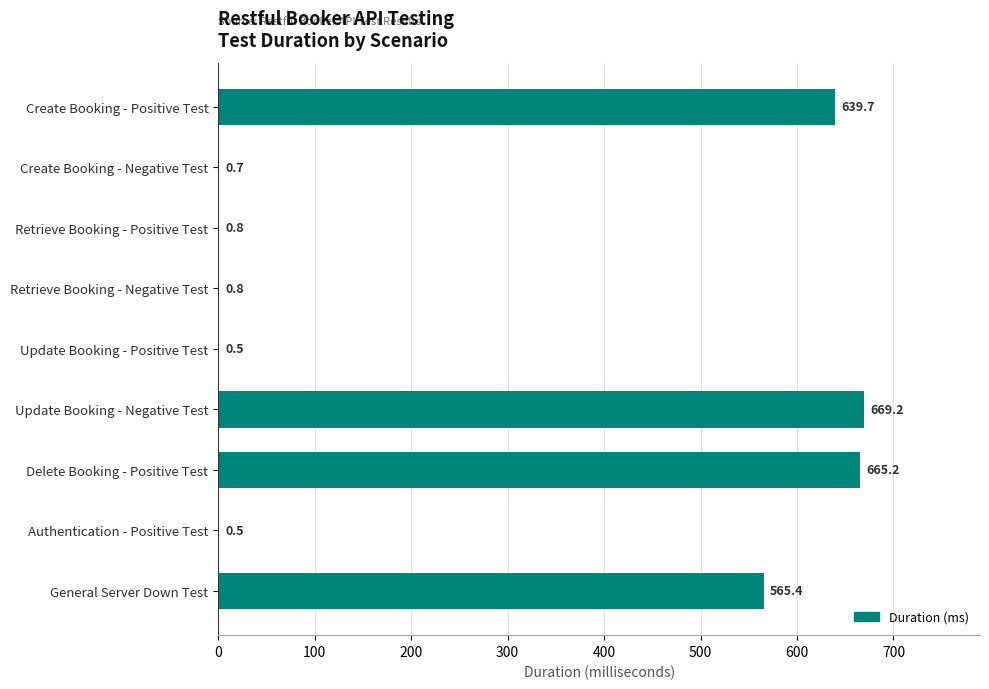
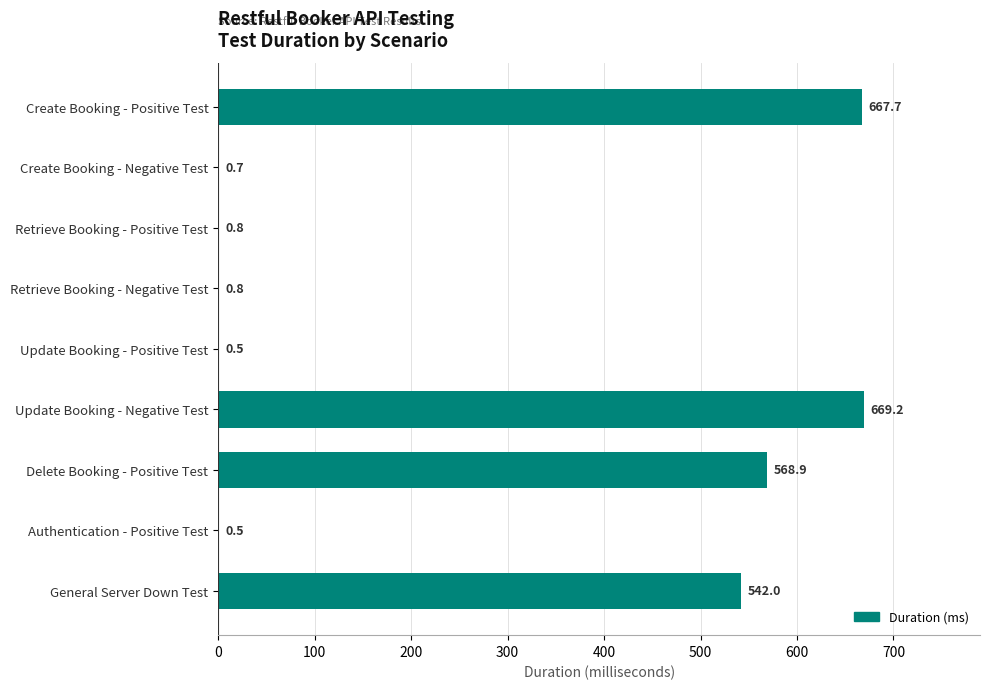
  {
-   "Create Booking - Positive Test": 639.7,
+   "Create Booking - Positive Test": 667.7,
    "Create Booking - Negative Test": 0.7,
    "Retrieve Booking - Positive Test": 0.8,
    "Retrieve Booking - Negative Test": 0.8,
    "Update Booking - Positive Test": 0.5,
    "Update Booking - Negative Test": 669.2,
-   "Delete Booking - Positive Test": 665.2,
+   "Delete Booking - Positive Test": 568.9,
    "Authentication - Positive Test": 0.5,
-   "General Server Down Test": 565.4
+   "General Server Down Test": 542.0
  }
